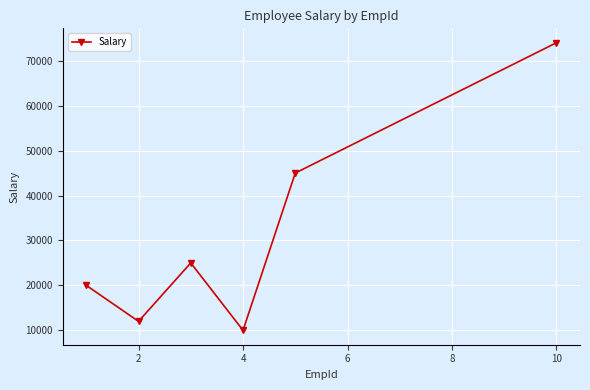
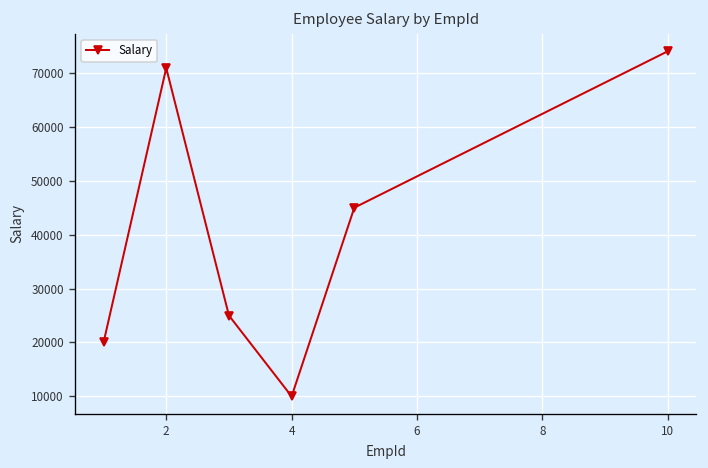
  {
-   "2": 12000,
+   "2": 71000,
    "4": 10000,
    "10": 74000
  }
